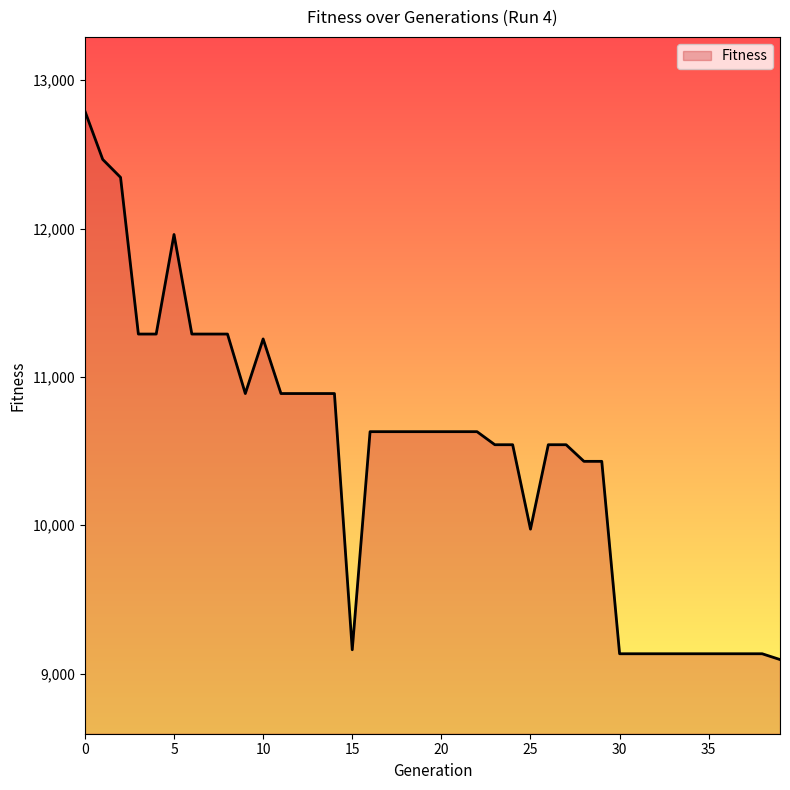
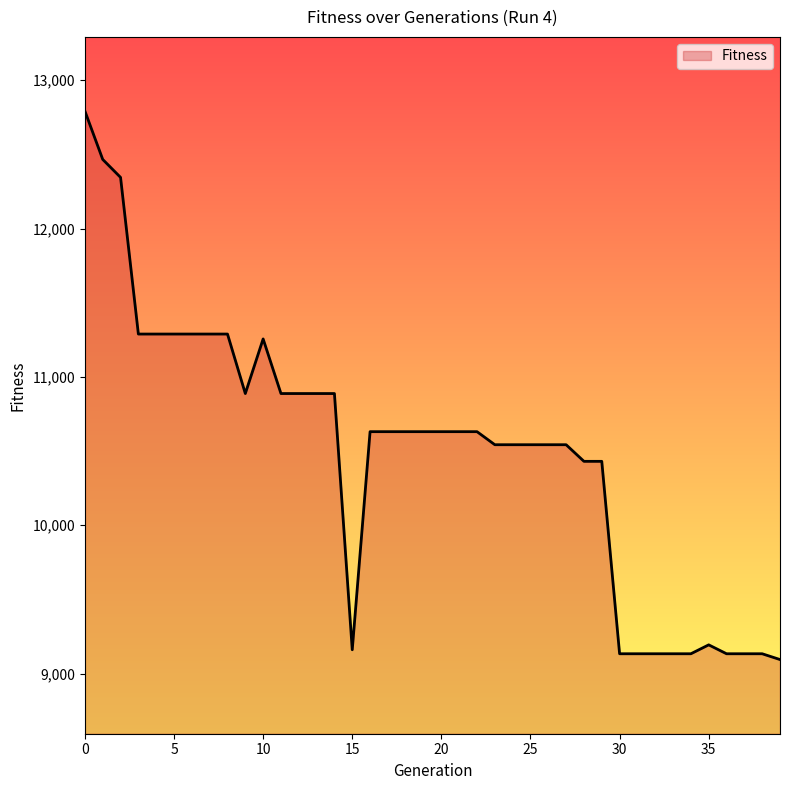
  {
    "0": "12,790",
-   "5": "11,960",
+   "5": "11,290",
    "10": "11,260",
    "15": "9,160",
    "20": "10,630",
-   "25": "9,970",
+   "25": "10,540",
    "30": "9,130",
-   "35": "9,130"
+   "35": "9,190"
  }
